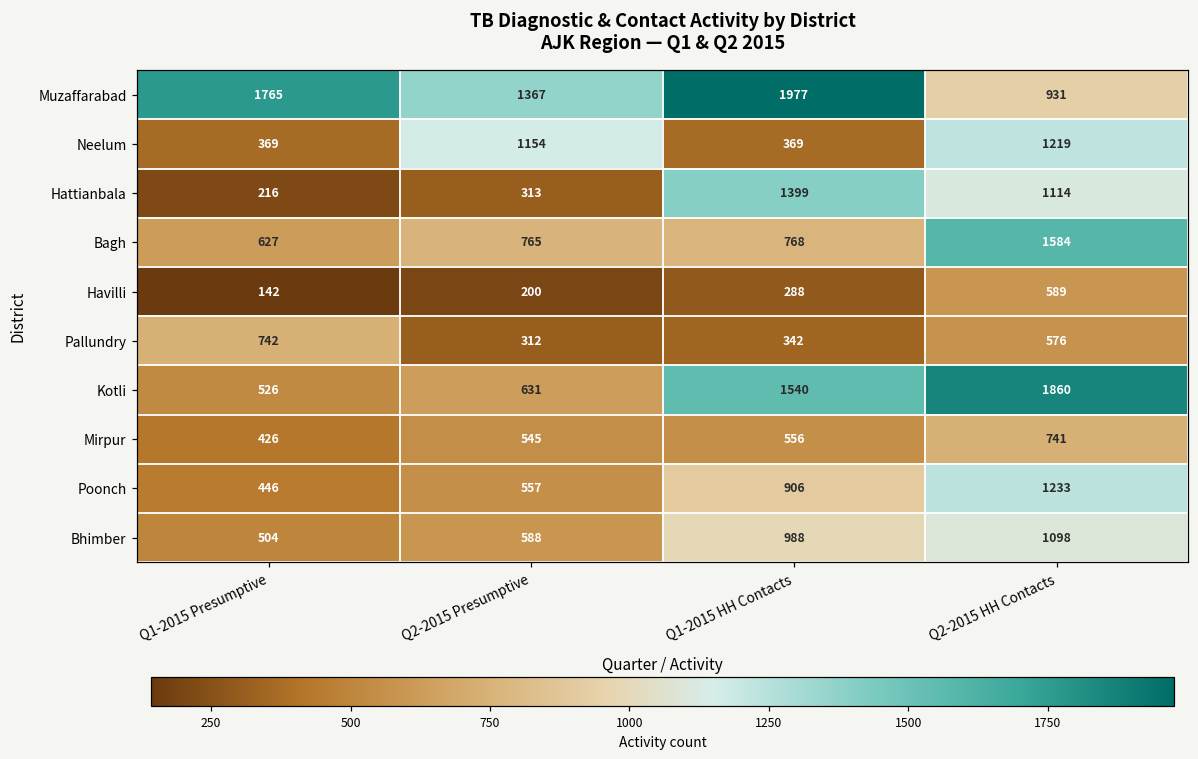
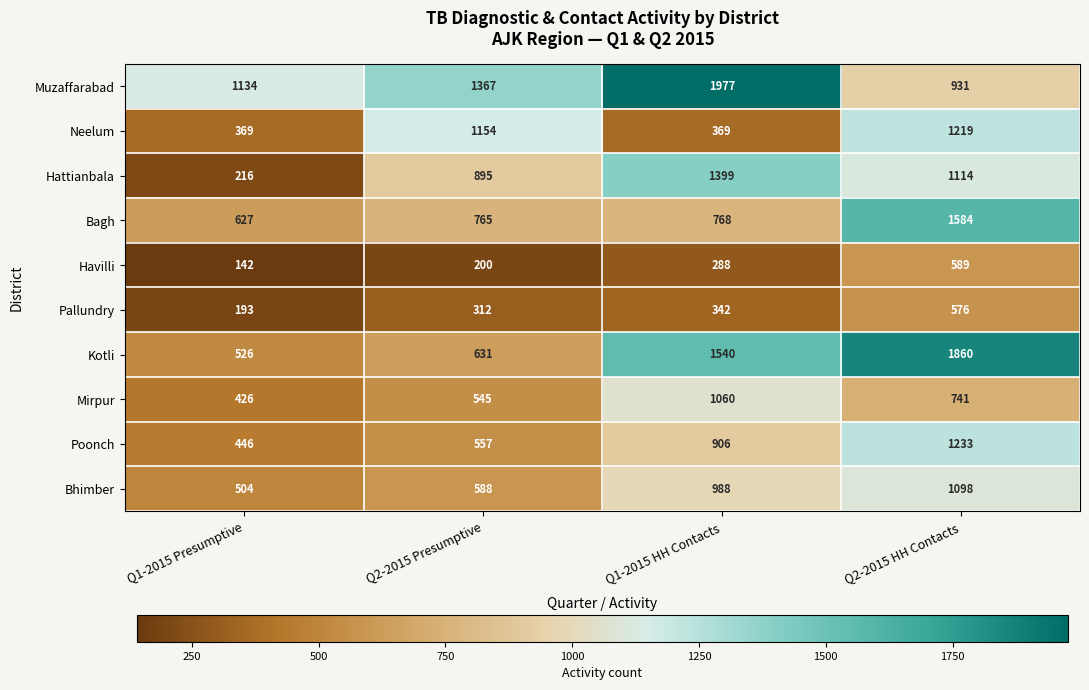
  {
    "Muzaffarabad": {
-     "Q1-2015 Presumptive": 1765,
+     "Q1-2015 Presumptive": 1134,
      "Q2-2015 Presumptive": 1367,
      "Q1-2015 HH Contacts": 1977,
      "Q2-2015 HH Contacts": 931
    },
    "Neelum": {
      "Q1-2015 Presumptive": 369,
      "Q2-2015 Presumptive": 1154,
      "Q1-2015 HH Contacts": 369,
      "Q2-2015 HH Contacts": 1219
    },
    "Hattianbala": {
      "Q1-2015 Presumptive": 216,
-     "Q2-2015 Presumptive": 313,
+     "Q2-2015 Presumptive": 895,
      "Q1-2015 HH Contacts": 1399,
      "Q2-2015 HH Contacts": 1114
    },
    "Bagh": {
      "Q1-2015 Presumptive": 627,
      "Q2-2015 Presumptive": 765,
      "Q1-2015 HH Contacts": 768,
      "Q2-2015 HH Contacts": 1584
    },
    "Havilli": {
      "Q1-2015 Presumptive": 142,
      "Q2-2015 Presumptive": 200,
      "Q1-2015 HH Contacts": 288,
      "Q2-2015 HH Contacts": 589
    },
    "Pallundry": {
-     "Q1-2015 Presumptive": 742,
+     "Q1-2015 Presumptive": 193,
      "Q2-2015 Presumptive": 312,
      "Q1-2015 HH Contacts": 342,
      "Q2-2015 HH Contacts": 576
    },
    "Kotli": {
      "Q1-2015 Presumptive": 526,
      "Q2-2015 Presumptive": 631,
      "Q1-2015 HH Contacts": 1540,
      "Q2-2015 HH Contacts": 1860
    },
    "Mirpur": {
      "Q1-2015 Presumptive": 426,
      "Q2-2015 Presumptive": 545,
-     "Q1-2015 HH Contacts": 556,
+     "Q1-2015 HH Contacts": 1060,
      "Q2-2015 HH Contacts": 741
    },
    "Poonch": {
      "Q1-2015 Presumptive": 446,
      "Q2-2015 Presumptive": 557,
      "Q1-2015 HH Contacts": 906,
      "Q2-2015 HH Contacts": 1233
    },
    "Bhimber": {
      "Q1-2015 Presumptive": 504,
      "Q2-2015 Presumptive": 588,
      "Q1-2015 HH Contacts": 988,
      "Q2-2015 HH Contacts": 1098
    }
  }
